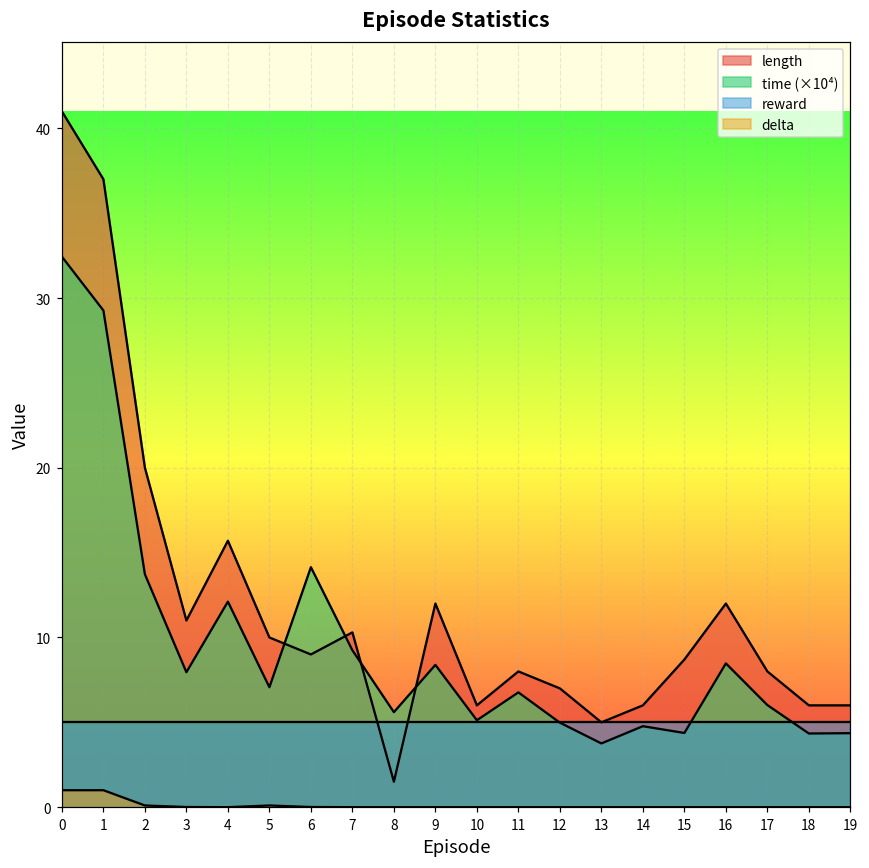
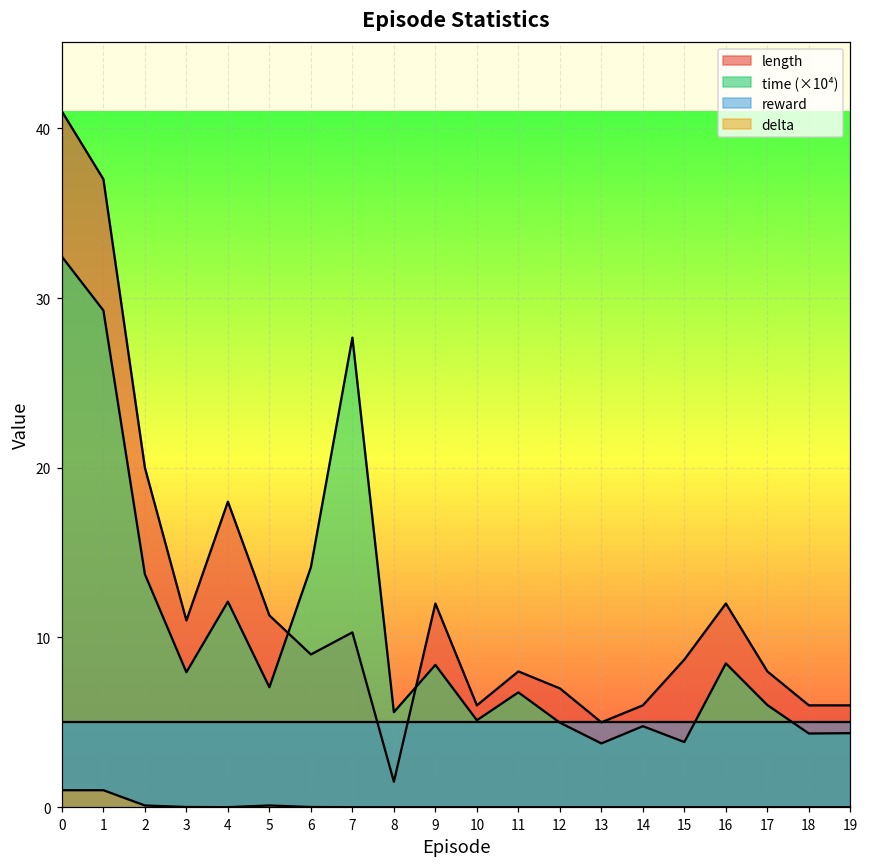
  {
    "length": {
      "0": 41.0,
      "1": 37.0,
      "2": 20.0,
      "3": 11.0,
-     "4": 15.7,
-     "5": 10.0,
+     "4": 18.0,
+     "5": 11.3,
      "6": 9.0,
      "7": 10.3,
      "8": 1.5,
      "9": 12.0,
      "10": 6.0,
      "11": 8.0,
      "12": 7.0,
      "14": 6.0,
      "15": 8.7,
      "16": 12.0,
      "17": 8.0,
      "18": 6.0,
      "19": 6.0
    },
    "time (×10⁴)": {
      "0": 32.4,
      "1": 29.3,
      "2": 13.7,
      "3": 8.0,
      "4": 12.1,
      "5": 7.1,
      "6": 14.1,
-     "7": 9.2,
+     "7": 27.7,
      "8": 5.6,
      "9": 8.4,
      "11": 6.8,
      "13": 3.8,
      "14": 4.8,
-     "15": 4.4,
+     "15": 3.8,
      "16": 8.5,
      "17": 6.0,
      "18": 4.3,
      "19": 4.4
    },
    "reward": {
      "0": 5.0,
      "1": 5.0,
      "2": 5.0,
      "3": 5.0,
      "4": 5.0,
      "5": 5.0,
      "6": 5.0,
      "7": 5.0,
      "8": 5.0,
      "9": 5.0,
      "11": 5.0,
      "14": 5.0,
      "15": 5.0,
      "16": 5.0,
      "17": 5.0,
      "18": 5.0,
      "19": 5.0
    },
    "delta": {
      "0": 1.0,
      "1": 1.0,
      "2": 0.1,
      "3": 0.0,
      "4": 0.0,
      "5": 0.1,
      "6": 0.0,
      "7": 0.0,
      "8": 0.0,
      "9": 0.0,
      "10": 0.0,
      "11": 0.0,
      "12": 0.0,
      "13": 0.0,
      "14": 0.0,
      "15": 0.0,
      "16": 0.0,
      "17": 0.0,
      "18": 0.0,
      "19": 0.0
    }
  }
